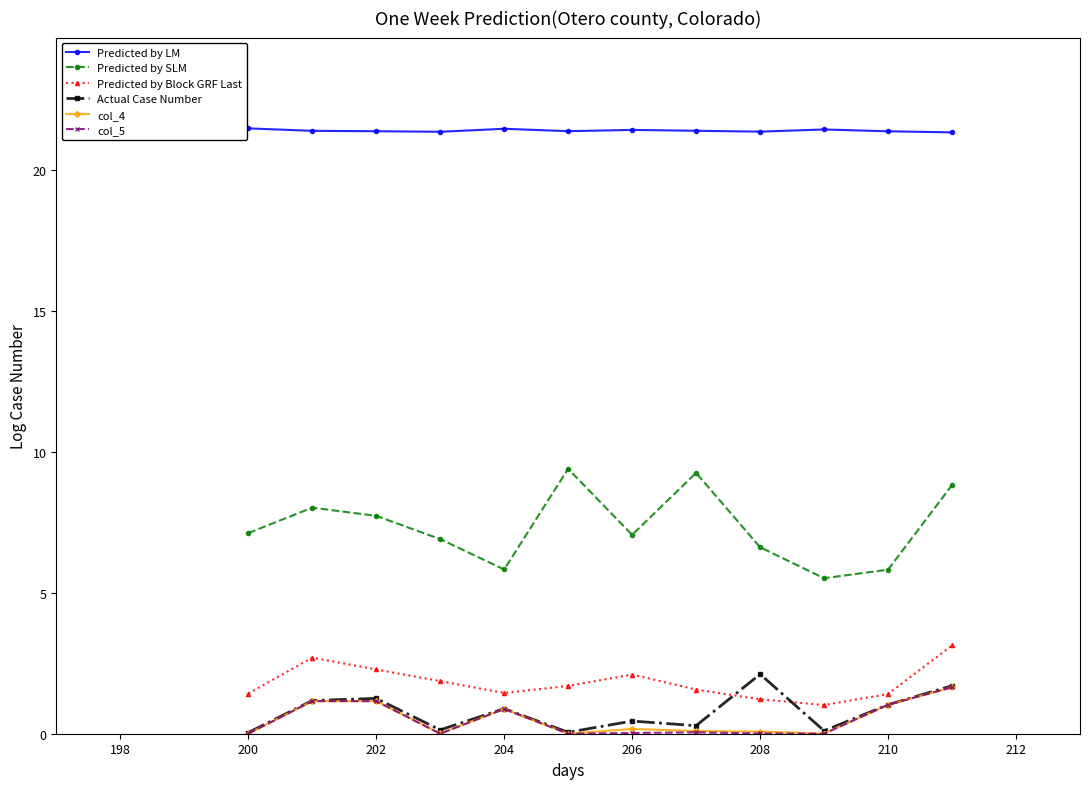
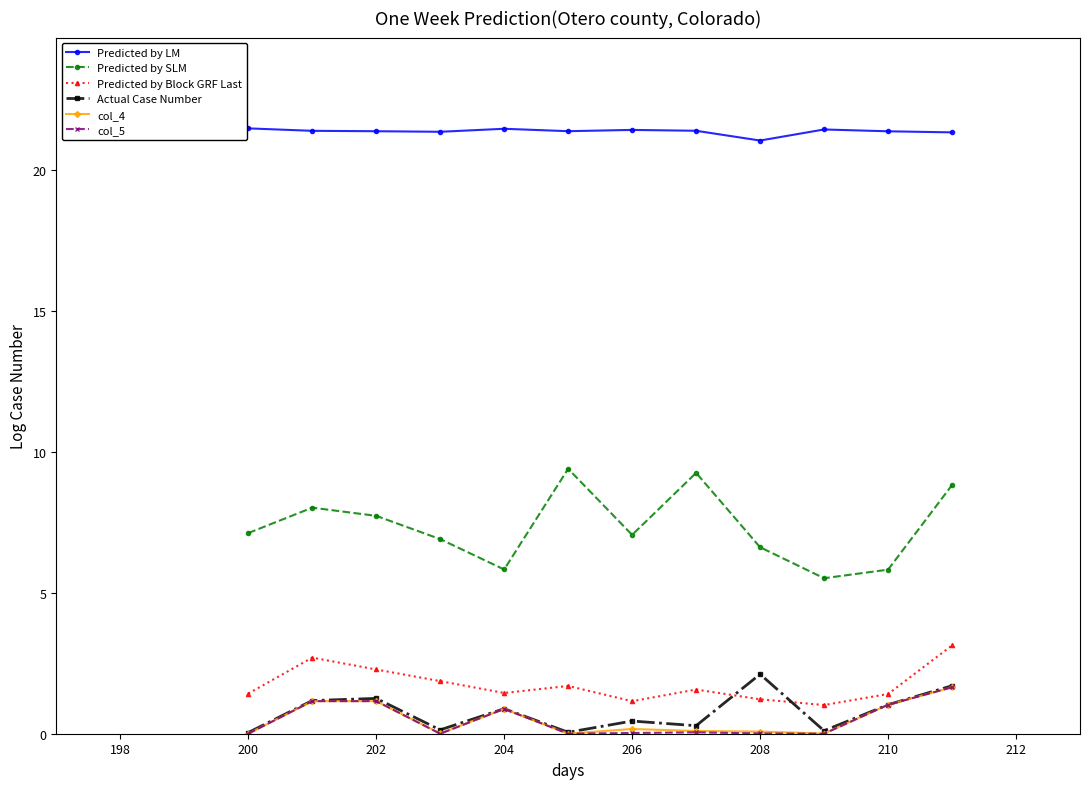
  {
    "Predicted by LM": {
      "200": 21.5,
      "202": 21.4,
      "204": 21.4,
      "206": 21.4,
-     "208": 21.3,
+     "208": 21.0,
      "210": 21.4
    },
    "Predicted by SLM": {
      "200": 7.1,
      "202": 7.7,
      "204": 5.8,
      "206": 7.1,
      "208": 6.6,
      "210": 5.8
    },
    "Predicted by Block GRF Last": {
      "200": 1.4,
      "202": 2.3,
      "204": 1.4,
-     "206": 2.1,
+     "206": 1.2,
      "208": 1.2,
      "210": 1.4
    },
    "Actual Case Number": {
      "202": 1.3,
      "206": 0.4,
      "208": 2.1
    },
    "col_4": {
      "206": 0.2
    },
    "col_5": {
      "206": 0.0
    }
  }
